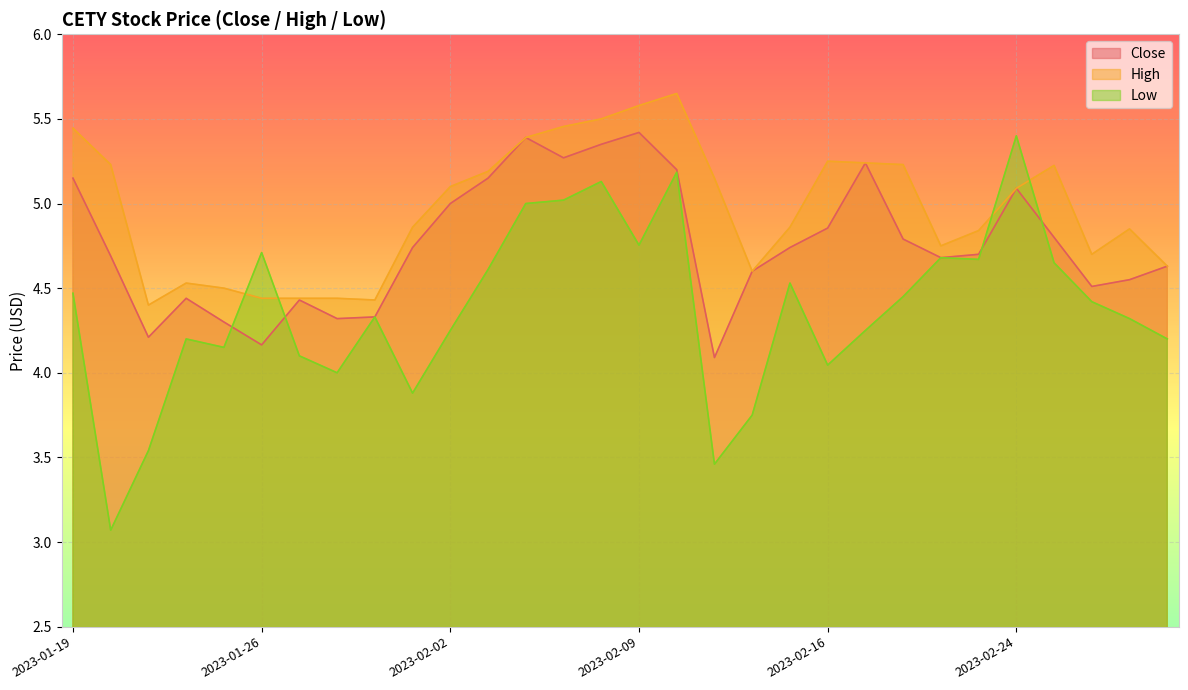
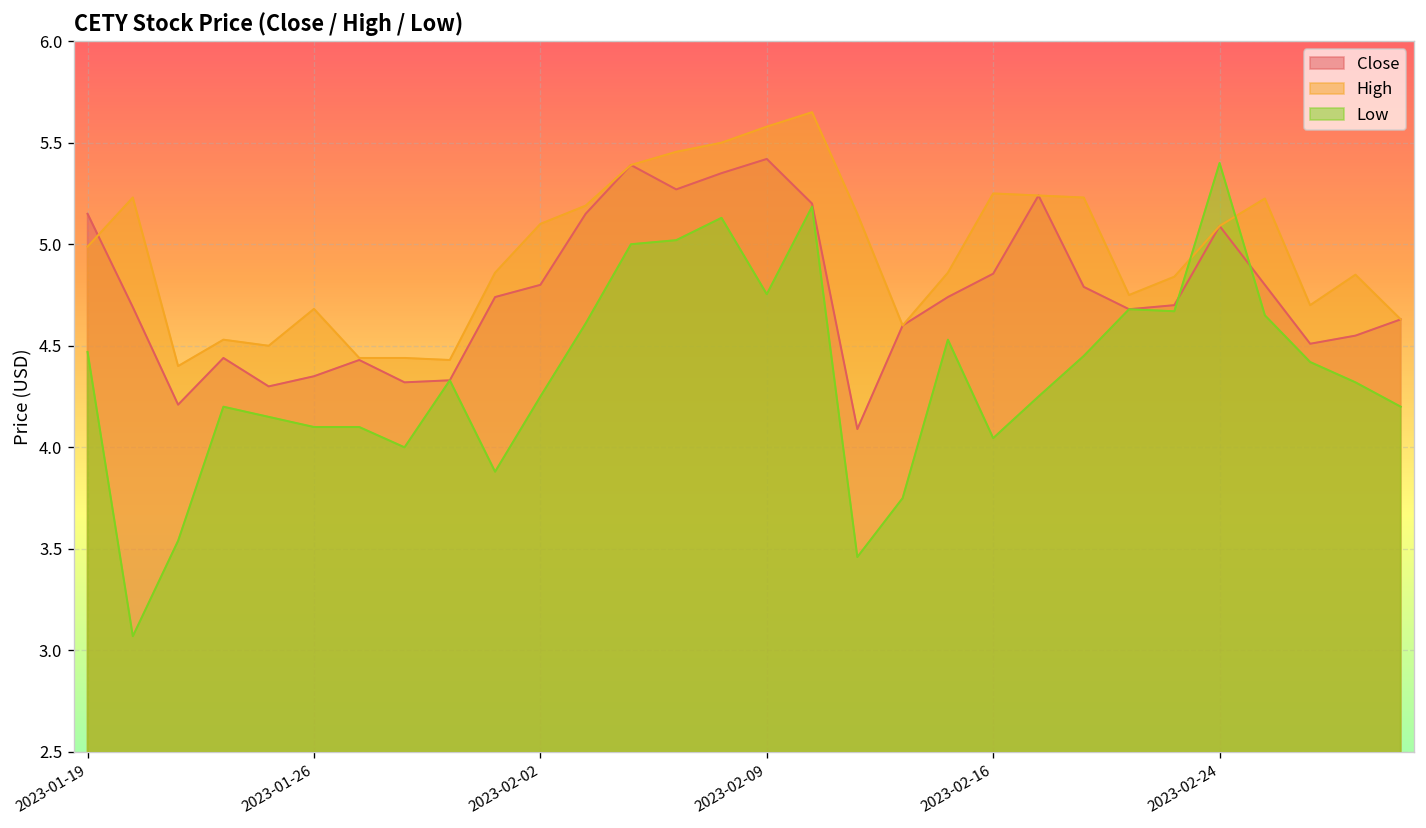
  {
    "Close": {
      "2023-01-19": 5.15,
-     "2023-01-26": 4.16,
-     "2023-02-02": 5.0,
+     "2023-01-26": 4.35,
+     "2023-02-02": 4.8,
      "2023-02-09": 5.42,
      "2023-02-16": 4.86
    },
    "High": {
-     "2023-01-19": 5.45,
-     "2023-01-26": 4.44,
+     "2023-01-19": 4.99,
+     "2023-01-26": 4.68,
      "2023-02-02": 5.10,
      "2023-02-09": 5.58,
      "2023-02-16": 5.25
    },
    "Low": {
      "2023-01-19": 4.47,
-     "2023-01-26": 4.71,
+     "2023-01-26": 4.10,
      "2023-02-02": 4.25,
      "2023-02-09": 4.75,
      "2023-02-16": 4.05,
      "2023-02-24": 5.40
    }
  }
